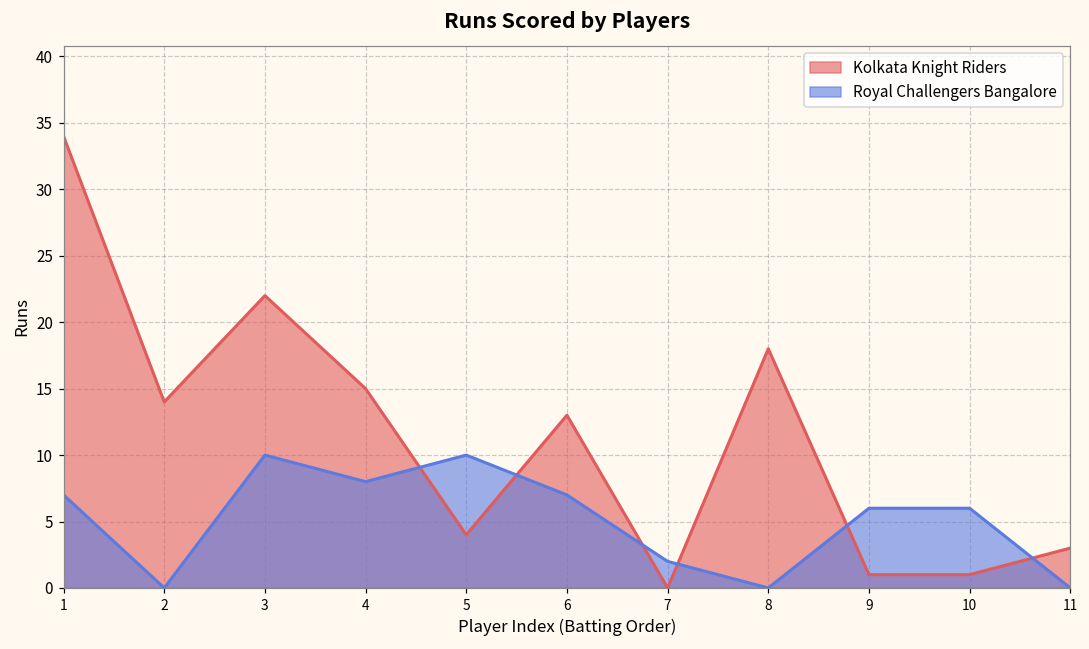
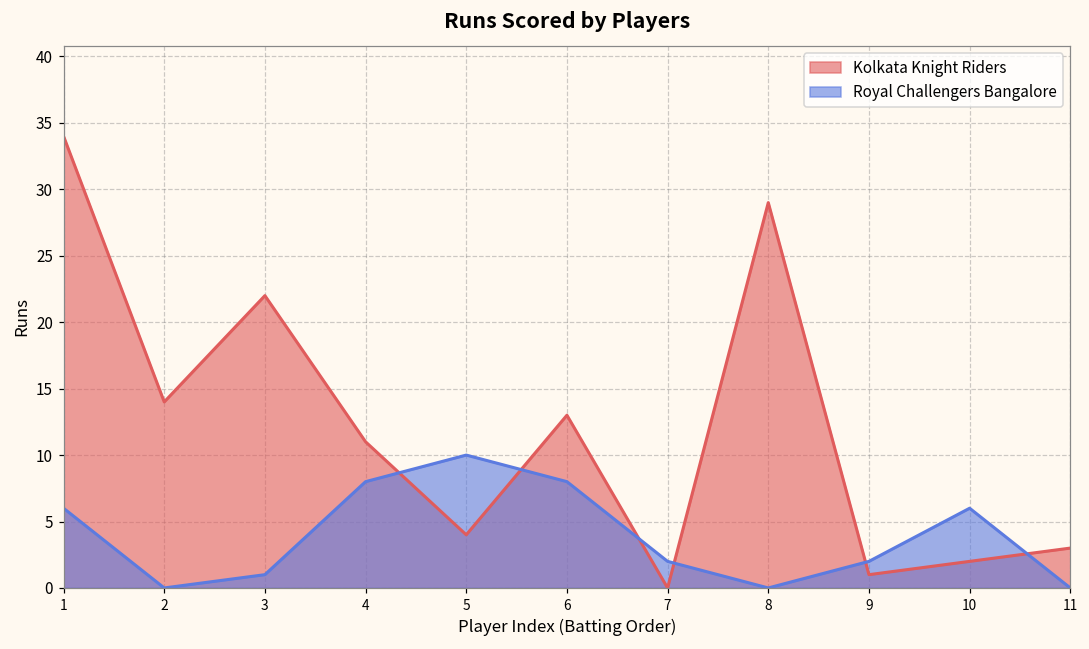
  {
    "Kolkata Knight Riders": {
      "1": 34,
      "2": 14,
      "3": 22,
-     "4": 15,
+     "4": 11,
      "5": 4,
      "6": 13,
      "7": 0,
-     "8": 18,
+     "8": 29,
      "9": 1,
-     "10": 1,
+     "10": 2,
      "11": 3
    },
    "Royal Challengers Bangalore": {
-     "1": 7,
+     "1": 6,
      "2": 0,
-     "3": 10,
+     "3": 1,
      "4": 8,
      "5": 10,
-     "6": 7,
+     "6": 8,
      "7": 2,
      "8": 0,
-     "9": 6,
+     "9": 2,
      "10": 6,
      "11": 0
    }
  }
